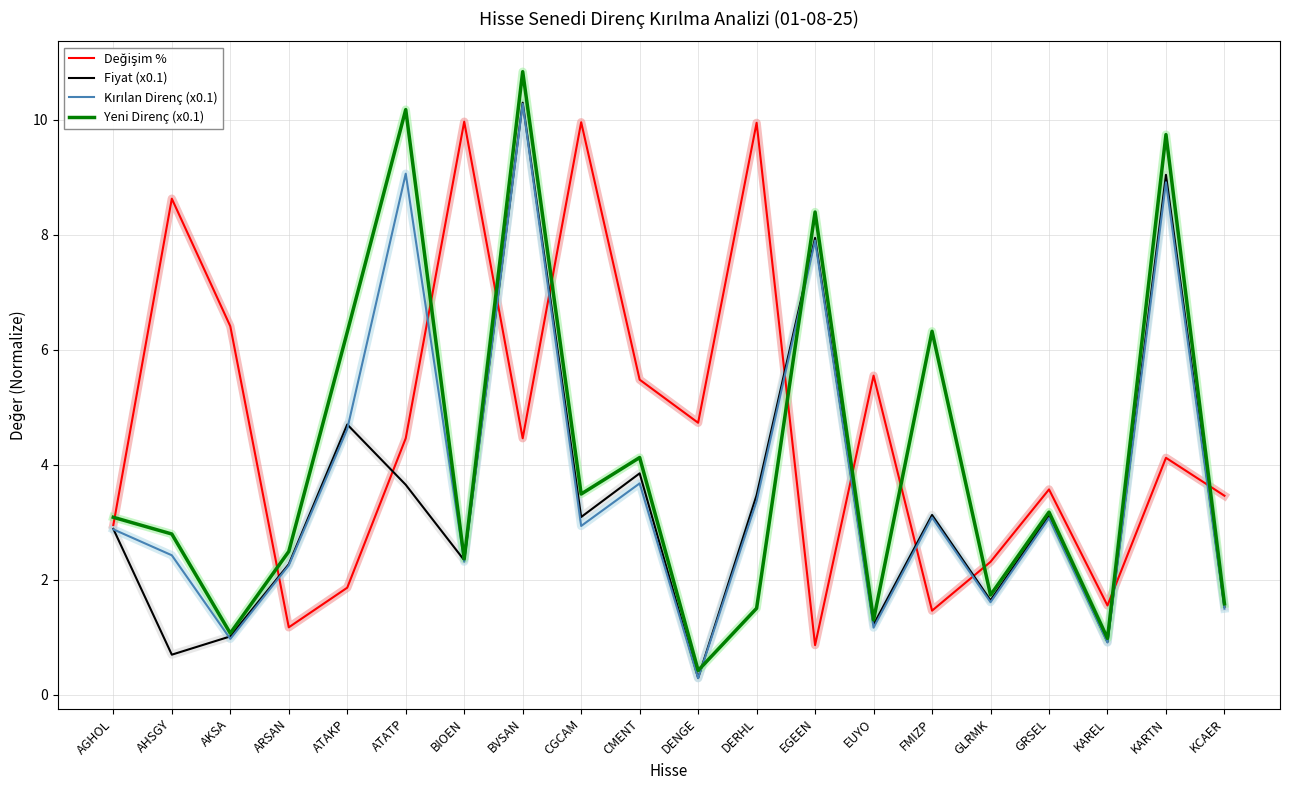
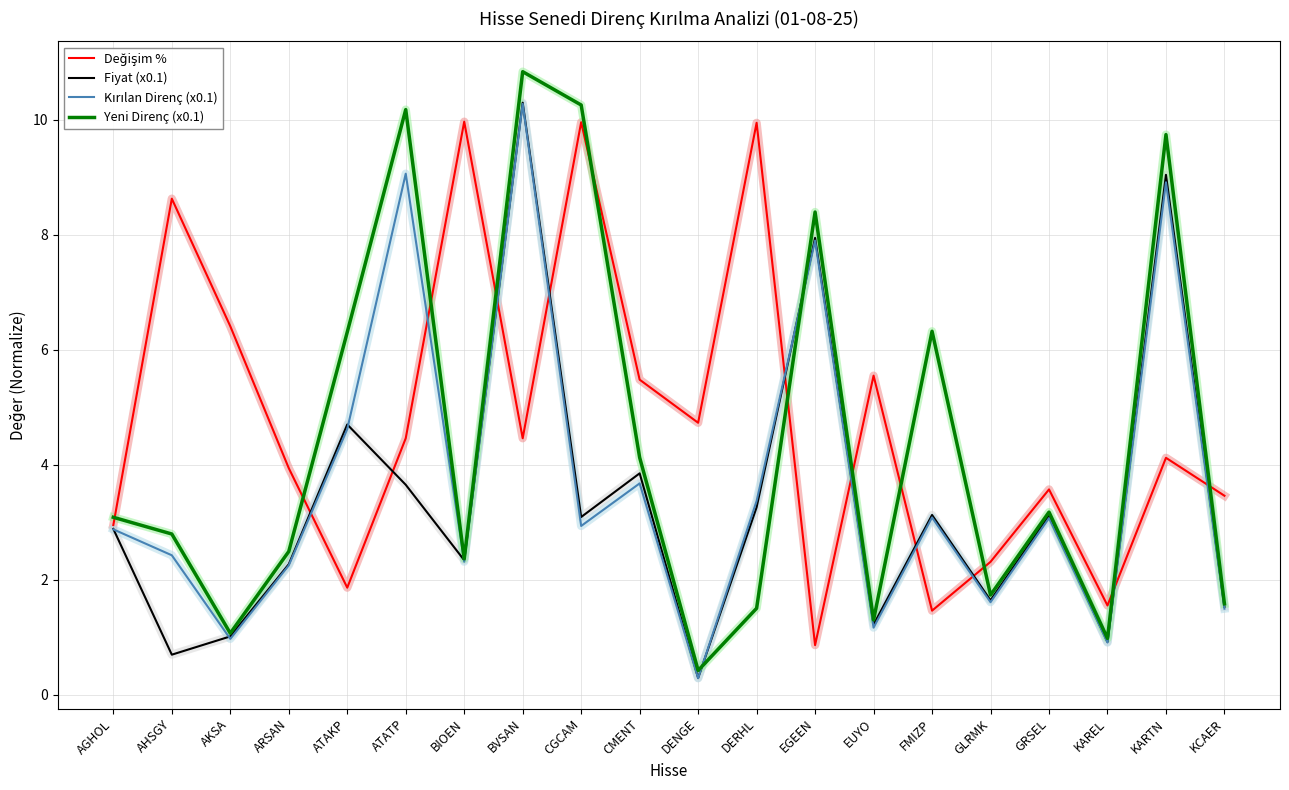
  {
    "Değişim %": {
      "AGHOL": 3.0,
      "AHSGY": 8.6,
      "AKSA": 6.4,
-     "ARSAN": 1.2,
+     "ARSAN": 3.9,
      "ATAKP": 1.9,
      "ATATP": 4.5,
      "BIOEN": 10.0,
      "BVSAN": 4.5,
      "CGCAM": 10.0,
      "CMENT": 5.5,
      "DENGE": 4.7,
      "DERHL": 10.0,
      "EGEEN": 0.9,
      "EUYO": 5.6,
      "FMIZP": 1.5,
      "GLRMK": 2.3,
      "GRSEL": 3.6,
      "KAREL": 1.6,
      "KARTN": 4.1,
      "KCAER": 3.5
    },
    "Fiyat (x0.1)": {
      "AHSGY": 0.7,
      "ATAKP": 4.7,
      "ATATP": 3.7,
      "CGCAM": 3.1,
      "CMENT": 3.9,
-     "DERHL": 3.5,
+     "DERHL": 3.3,
      "EGEEN": 7.9,
      "EUYO": 1.2,
      "GRSEL": 3.1,
      "KARTN": 9.0
    },
    "Kırılan Direnç (x0.1)": {
      "AHSGY": 2.4,
      "ATAKP": 4.6,
      "ATATP": 9.1,
      "CGCAM": 2.9,
      "CMENT": 3.7,
      "DERHL": 3.4,
      "EGEEN": 7.9,
      "EUYO": 1.2,
      "GRSEL": 3.1,
      "KARTN": 8.9
    },
    "Yeni Direnç (x0.1)": {
      "AGHOL": 3.1,
      "AHSGY": 2.8,
      "AKSA": 1.1,
      "ARSAN": 2.5,
      "ATAKP": 6.3,
      "ATATP": 10.2,
      "BVSAN": 10.8,
-     "CGCAM": 3.5,
+     "CGCAM": 10.3,
      "CMENT": 4.1,
      "DENGE": 0.4,
      "DERHL": 1.5,
      "EGEEN": 8.4,
      "EUYO": 1.3,
      "FMIZP": 6.3,
      "GLRMK": 1.7,
      "GRSEL": 3.2,
      "KAREL": 1.0,
      "KARTN": 9.7,
      "KCAER": 1.6
    }
  }
